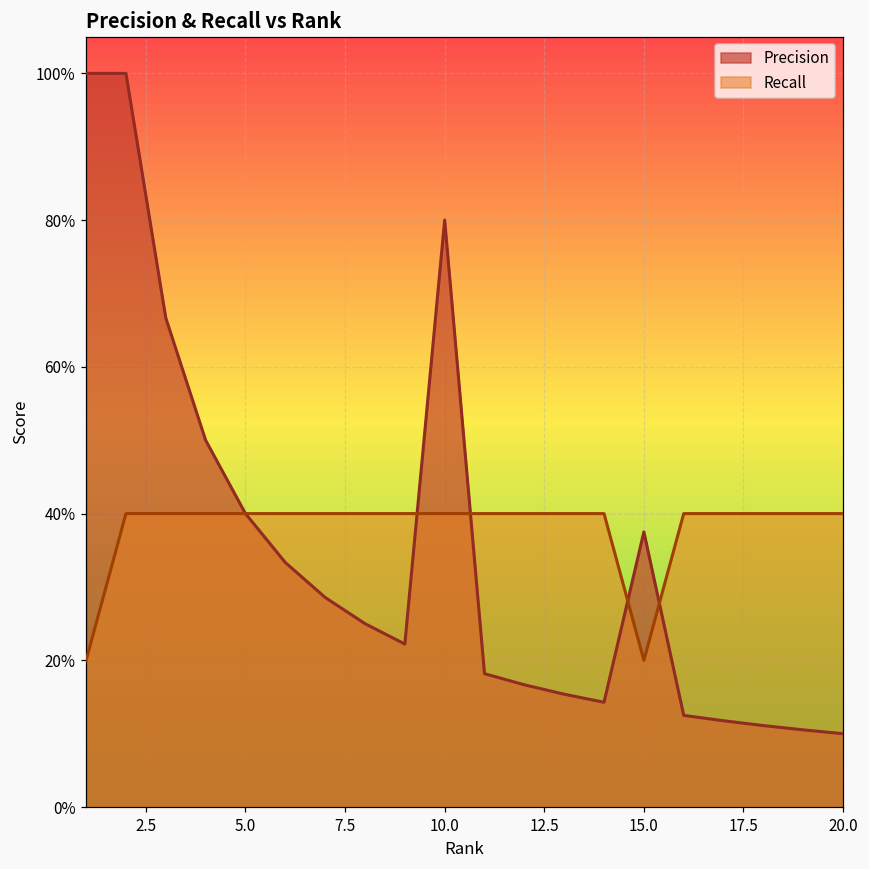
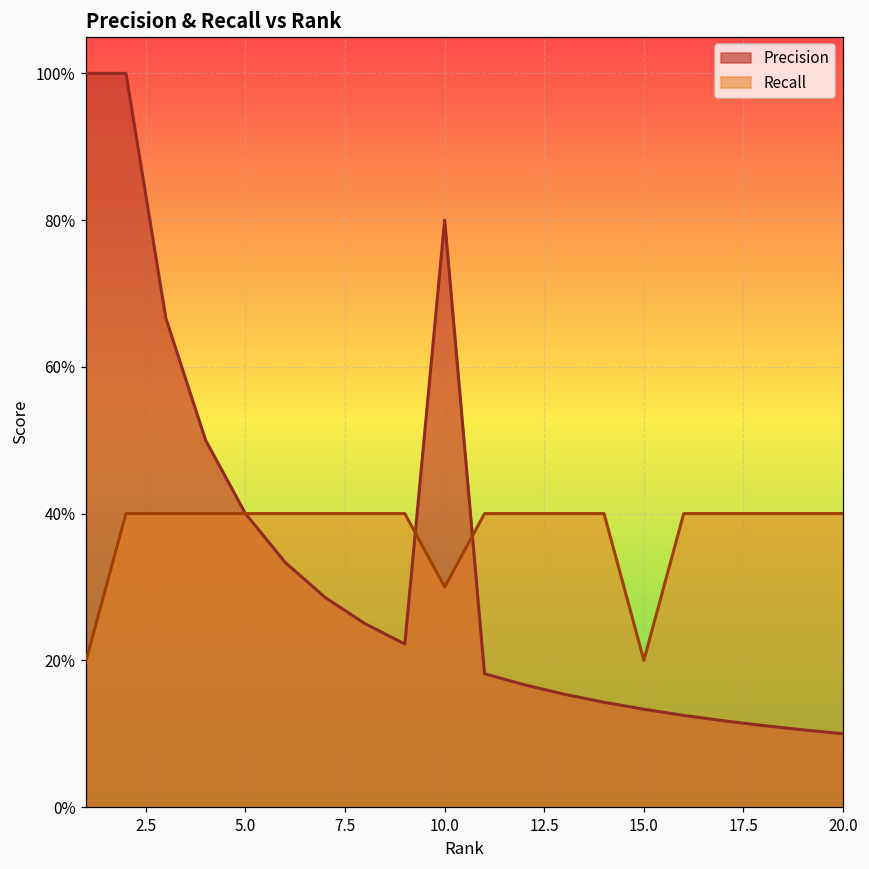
  {
    "Precision": {
      "10.0": "80%",
-     "15.0": "38%",
+     "15.0": "13%",
      "20.0": "10%"
    },
    "Recall": {
-     "10.0": "40%",
+     "10.0": "30%",
      "15.0": "20%",
      "20.0": "40%"
    }
  }
